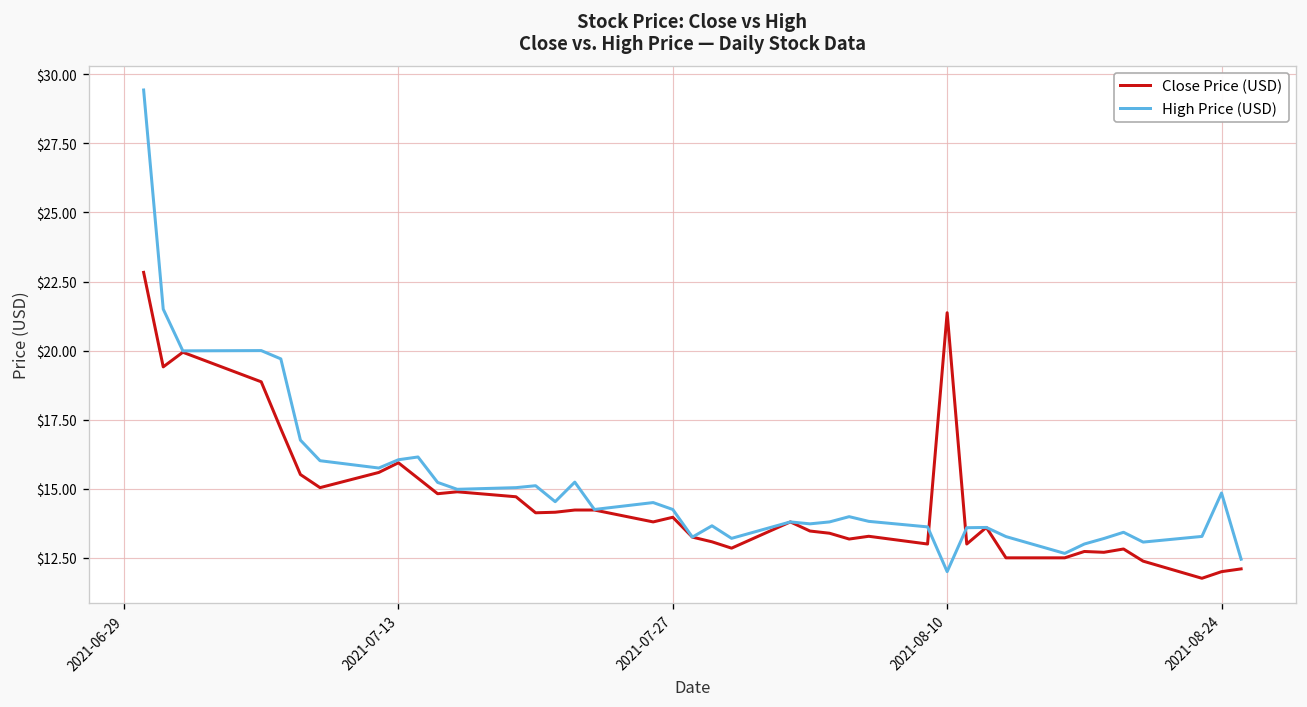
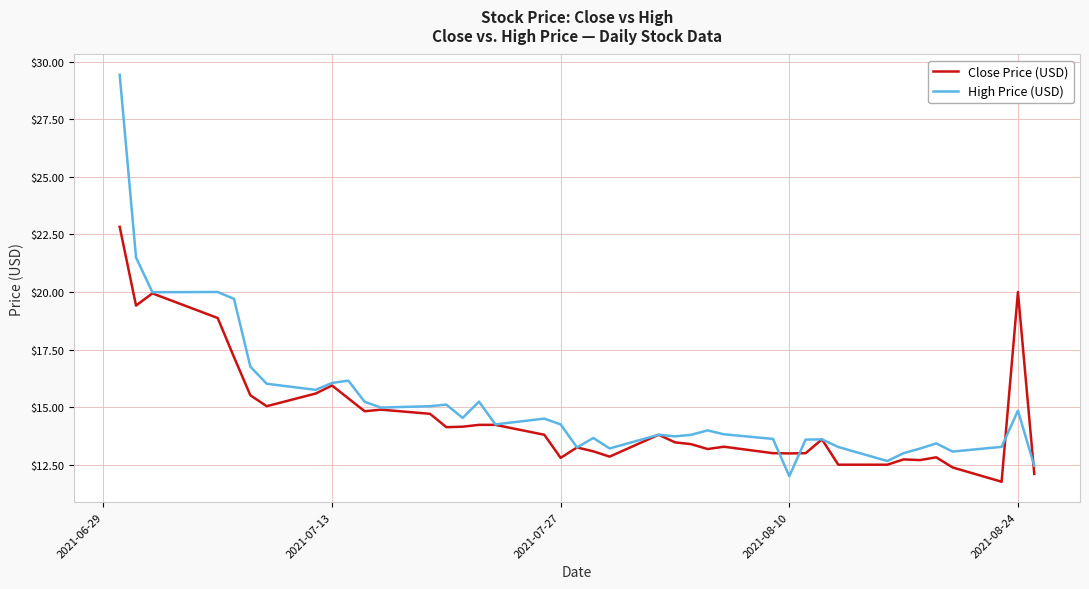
  {
    "Close Price (USD)": {
      "2021-07-13": "$15.9",
-     "2021-07-27": "$14.0",
-     "2021-08-10": "$21.4",
-     "2021-08-24": "$12"
+     "2021-07-27": "$12.8",
+     "2021-08-10": "$13.0",
+     "2021-08-24": "$20"
    },
    "High Price (USD)": {
      "2021-07-13": "$16.1",
      "2021-07-27": "$14.3",
      "2021-08-10": "$12.0",
      "2021-08-24": "$14.8"
    }
  }
